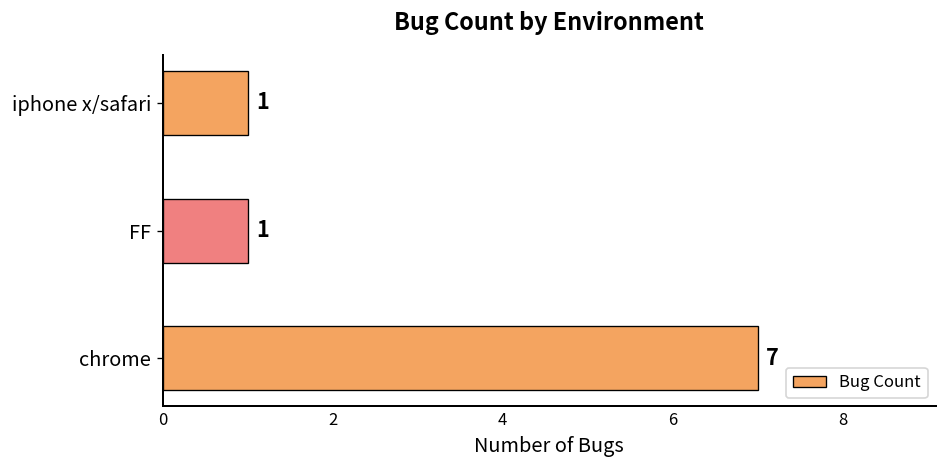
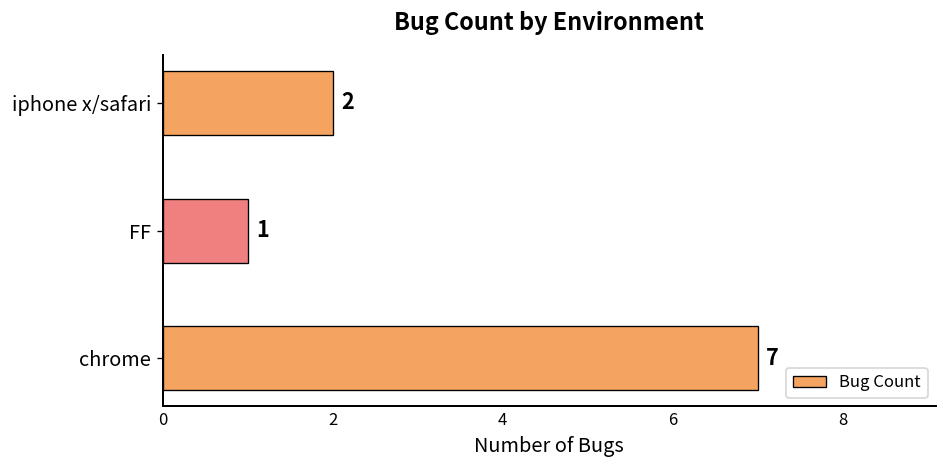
  {
-   "iphone x/safari": 1,
+   "iphone x/safari": 2,
    "FF": 1,
    "chrome": 7
  }
